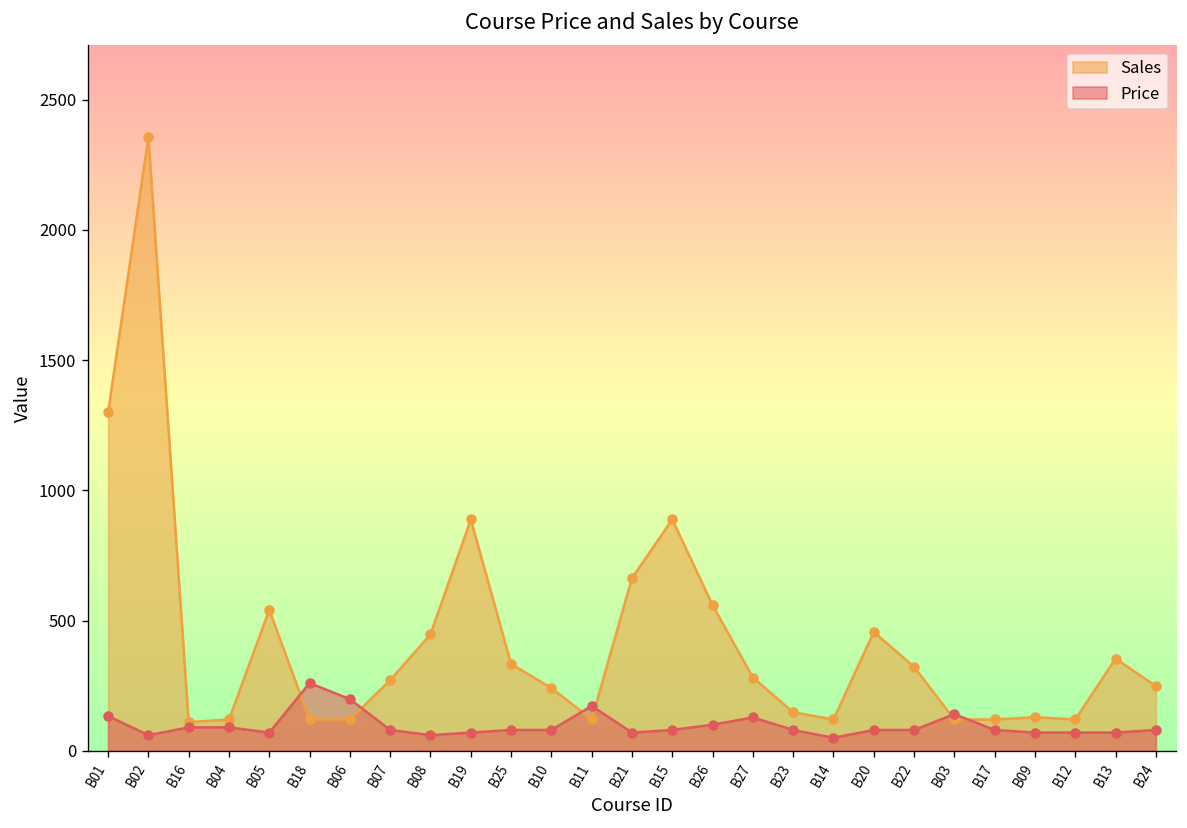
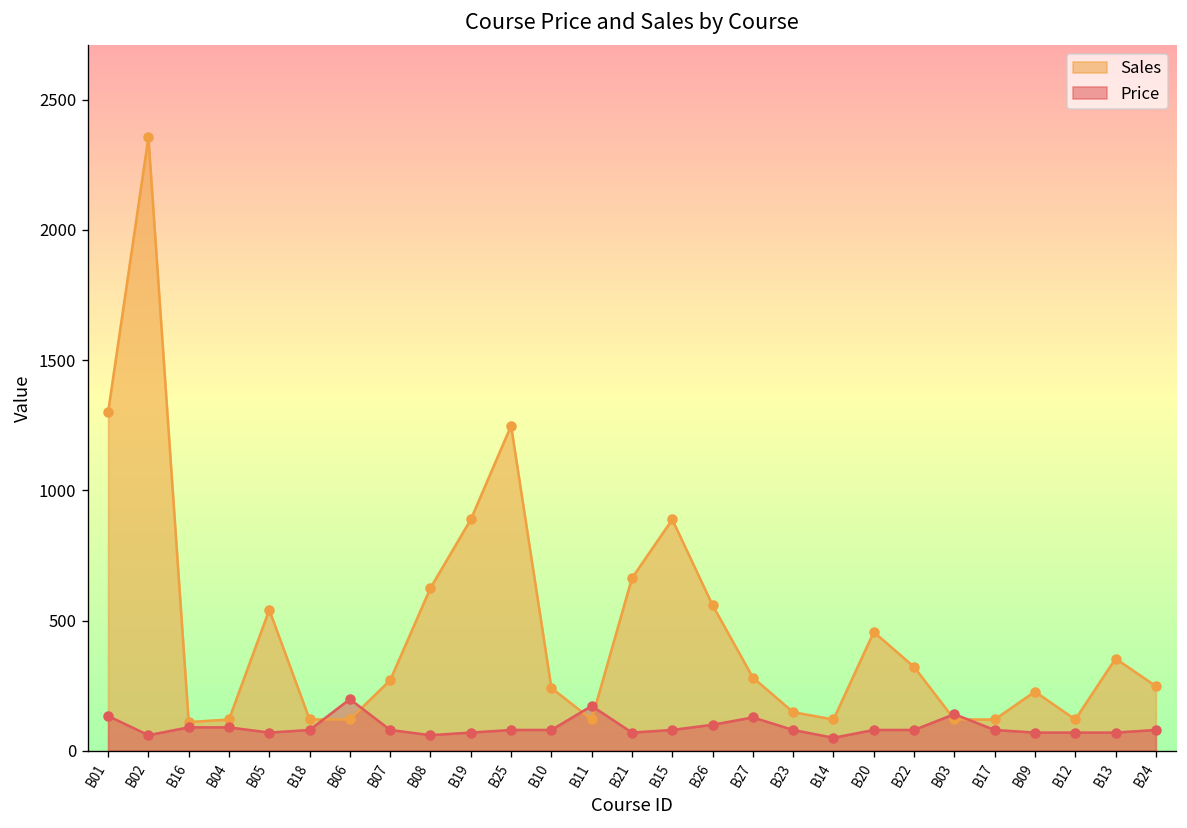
  {
    "Sales": {
      "B01": 1300,
      "B02": 2360,
      "B16": 110,
      "B04": 120,
      "B05": 540,
      "B18": 120,
      "B06": 120,
      "B07": 270,
-     "B08": 450,
+     "B08": 630,
      "B19": 890,
-     "B25": 330,
+     "B25": 1250,
      "B10": 240,
      "B11": 120,
      "B21": 660,
      "B15": 890,
      "B26": 560,
      "B27": 280,
      "B23": 150,
      "B14": 120,
      "B20": 460,
      "B22": 320,
      "B03": 120,
      "B17": 120,
-     "B09": 130,
+     "B09": 230,
      "B12": 120,
      "B13": 350,
      "B24": 250
    },
    "Price": {
      "B01": 130,
      "B02": 60,
      "B16": 90,
      "B04": 90,
      "B05": 70,
-     "B18": 260,
+     "B18": 80,
      "B06": 200,
      "B07": 80,
      "B08": 60,
      "B19": 70,
      "B25": 80,
      "B10": 80,
      "B11": 170,
      "B21": 70,
      "B15": 80,
      "B26": 100,
      "B27": 130,
      "B23": 80,
      "B14": 50,
      "B20": 80,
      "B22": 80,
      "B03": 140,
      "B17": 80,
      "B09": 70,
      "B12": 70,
      "B13": 70,
      "B24": 80
    }
  }
